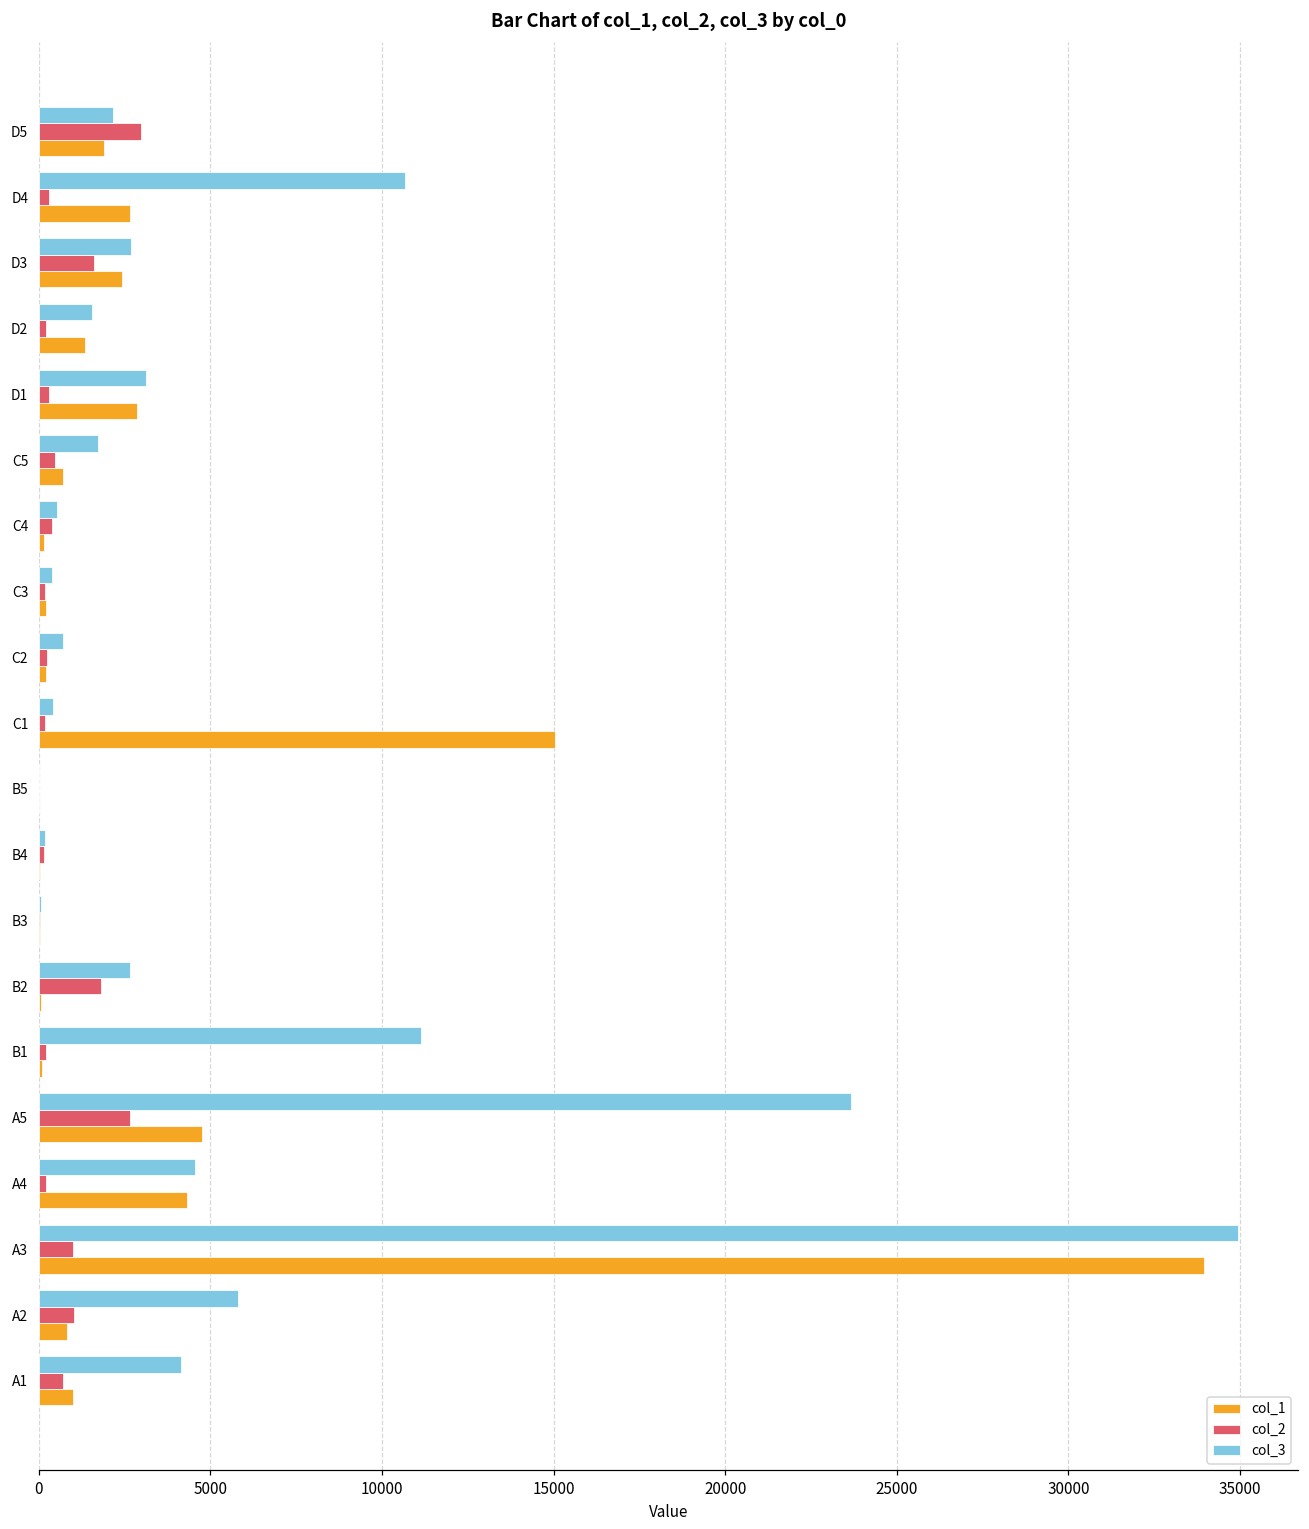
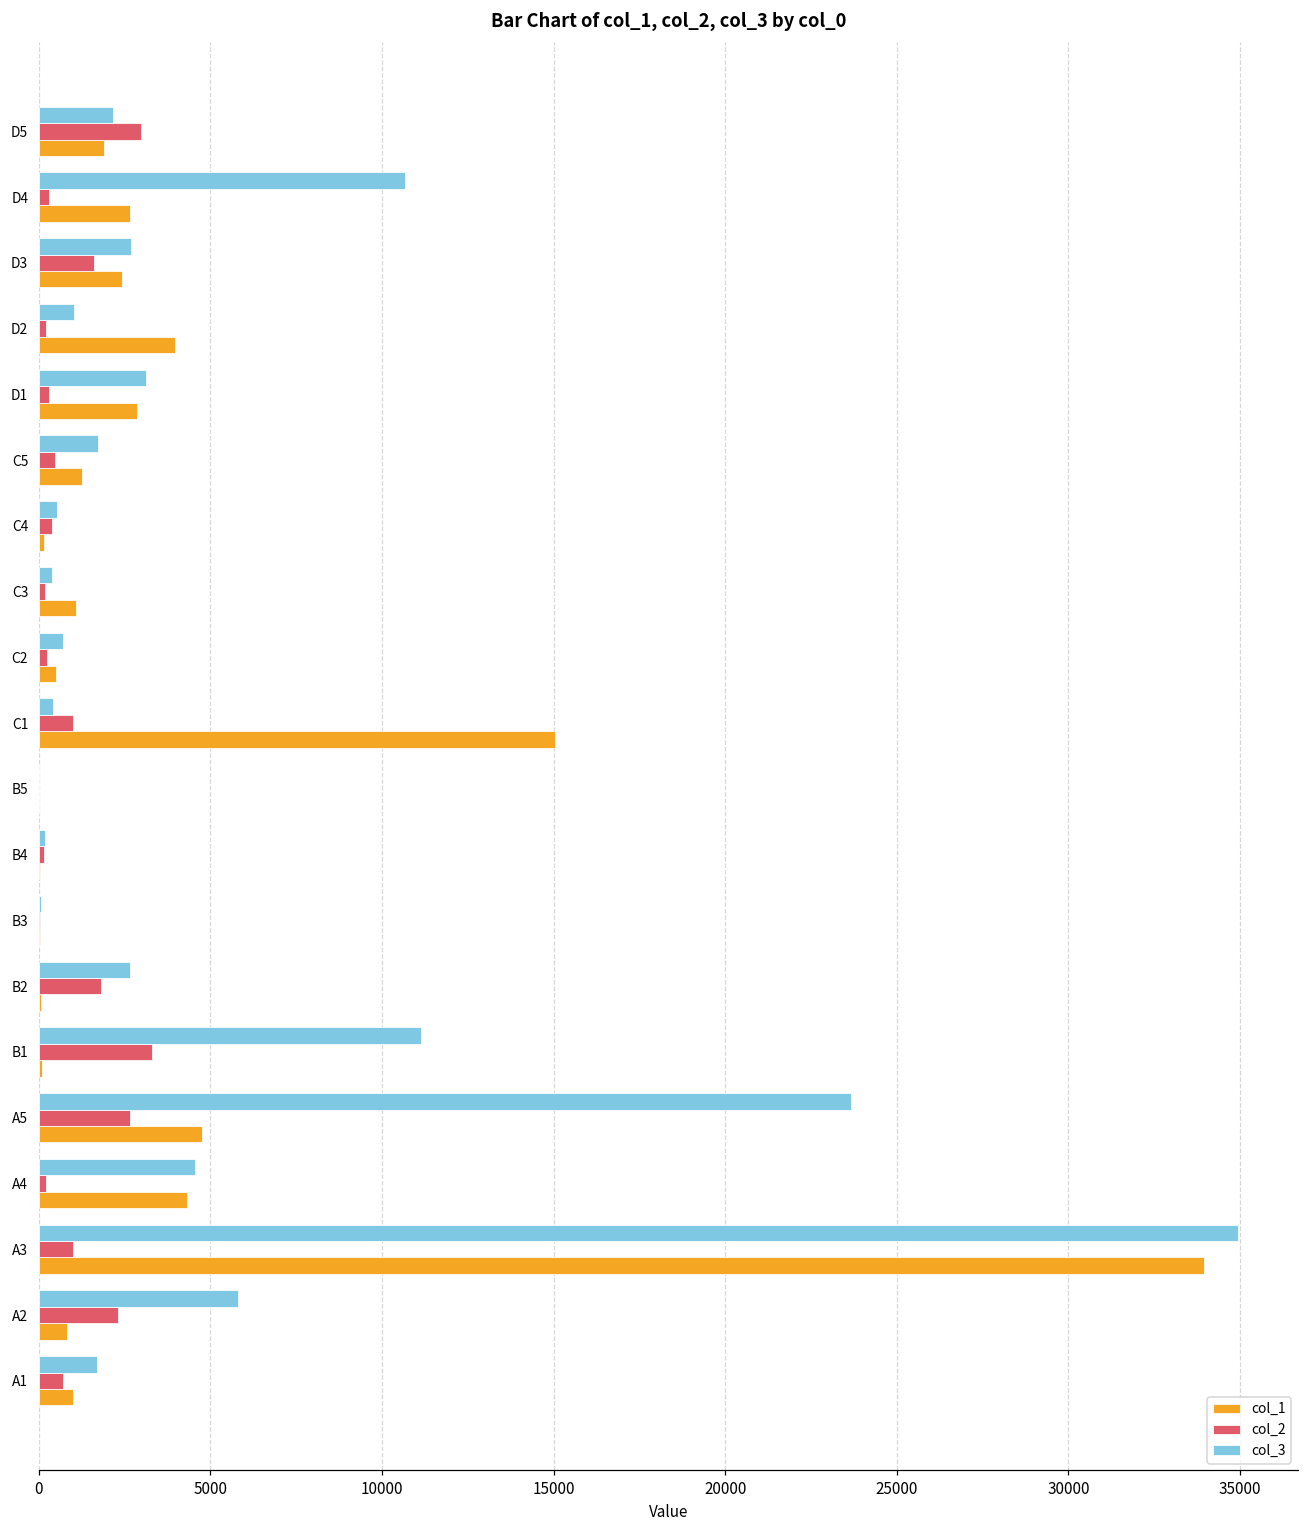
  {
    "col_1": {
      "D5": 1900,
      "D4": 2600,
      "D3": 2400,
-     "D2": 1400,
+     "D2": 4000,
      "D1": 2800,
-     "C5": 700,
+     "C5": 1300,
      "C4": 200,
-     "C3": 200,
-     "C2": 200,
+     "C3": 1100,
+     "C2": 500,
      "C1": 15000,
      "B5": 0,
      "B1": 100,
      "A5": 4800,
      "A4": 4300,
      "A3": 33900,
      "A2": 800,
      "A1": 1000
    },
    "col_2": {
      "D5": 3000,
      "D4": 300,
      "D3": 1600,
      "D2": 200,
      "D1": 300,
      "C5": 500,
      "C4": 400,
      "C3": 200,
      "C2": 200,
-     "C1": 200,
+     "C1": 1000,
      "B5": 0,
      "B4": 100,
      "B2": 1800,
-     "B1": 200,
+     "B1": 3300,
      "A5": 2600,
      "A4": 200,
      "A3": 1000,
-     "A2": 1000,
+     "A2": 2300,
      "A1": 700
    },
    "col_3": {
      "D5": 2200,
      "D4": 10700,
      "D3": 2700,
-     "D2": 1500,
+     "D2": 1000,
      "D1": 3100,
      "C5": 1700,
      "C4": 500,
      "C3": 400,
      "C2": 700,
      "C1": 400,
      "B5": 0,
      "B4": 200,
      "B2": 2700,
      "B1": 11100,
      "A5": 23700,
      "A4": 4600,
      "A3": 34900,
      "A2": 5800,
-     "A1": 4100
+     "A1": 1700
    }
  }
